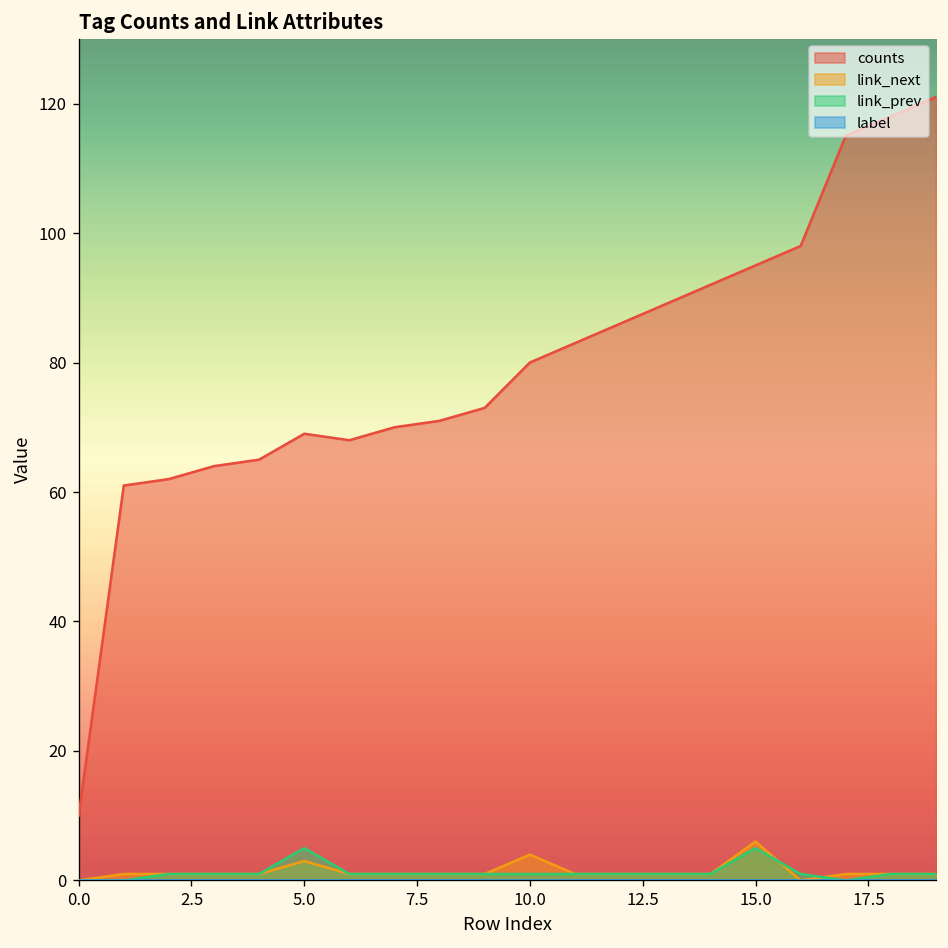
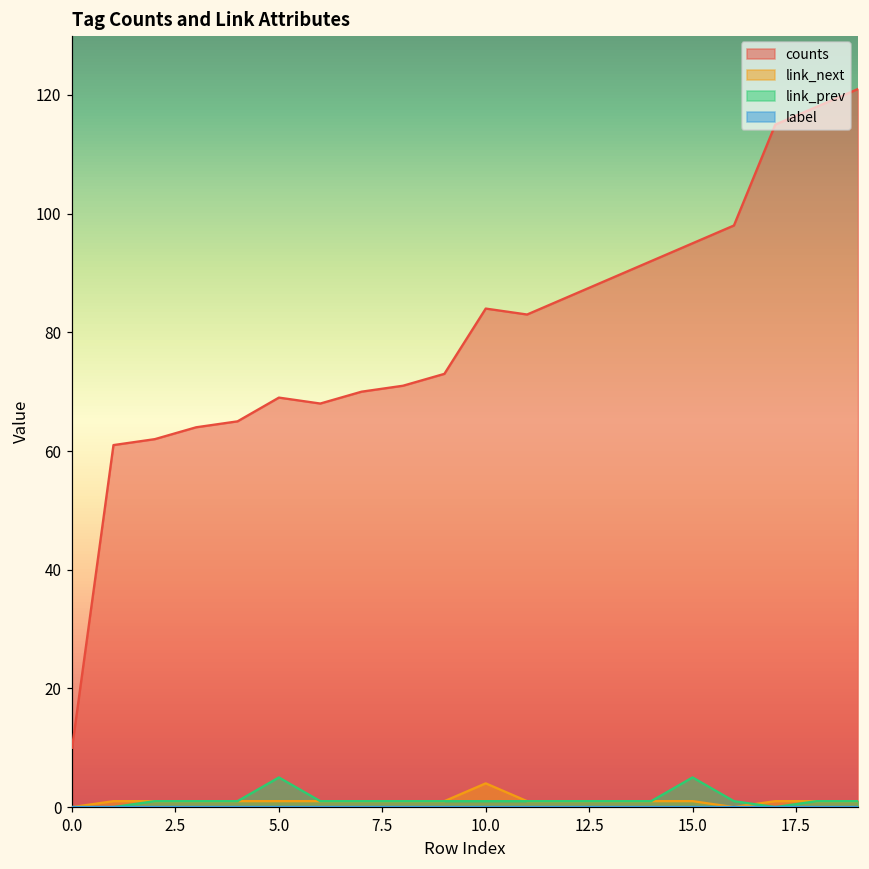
  {
    "counts": {
      "0.0": 10,
      "5.0": 69,
-     "10.0": 80,
+     "10.0": 84,
      "15.0": 95
    },
    "link_next": {
-     "5.0": 3,
+     "5.0": 1,
      "10.0": 4,
-     "15.0": 6
+     "15.0": 1
    },
    "link_prev": {
      "5.0": 5,
      "10.0": 1,
      "15.0": 5
    },
    "label": {
      "5.0": 0,
      "10.0": 0,
      "15.0": 0
    }
  }
